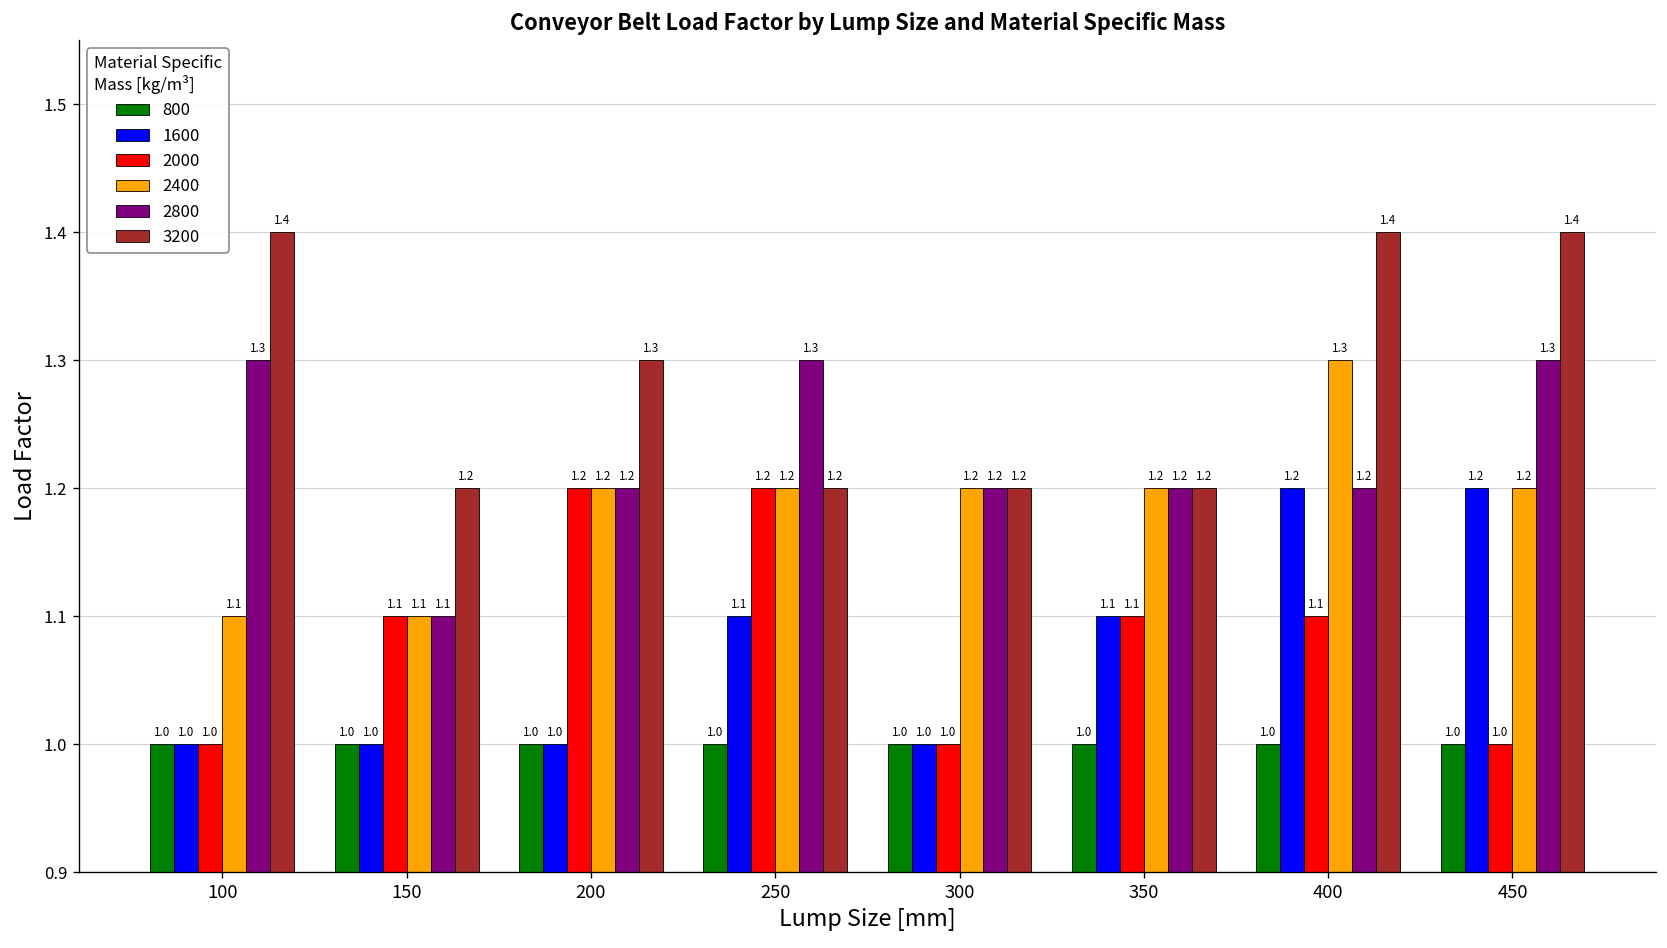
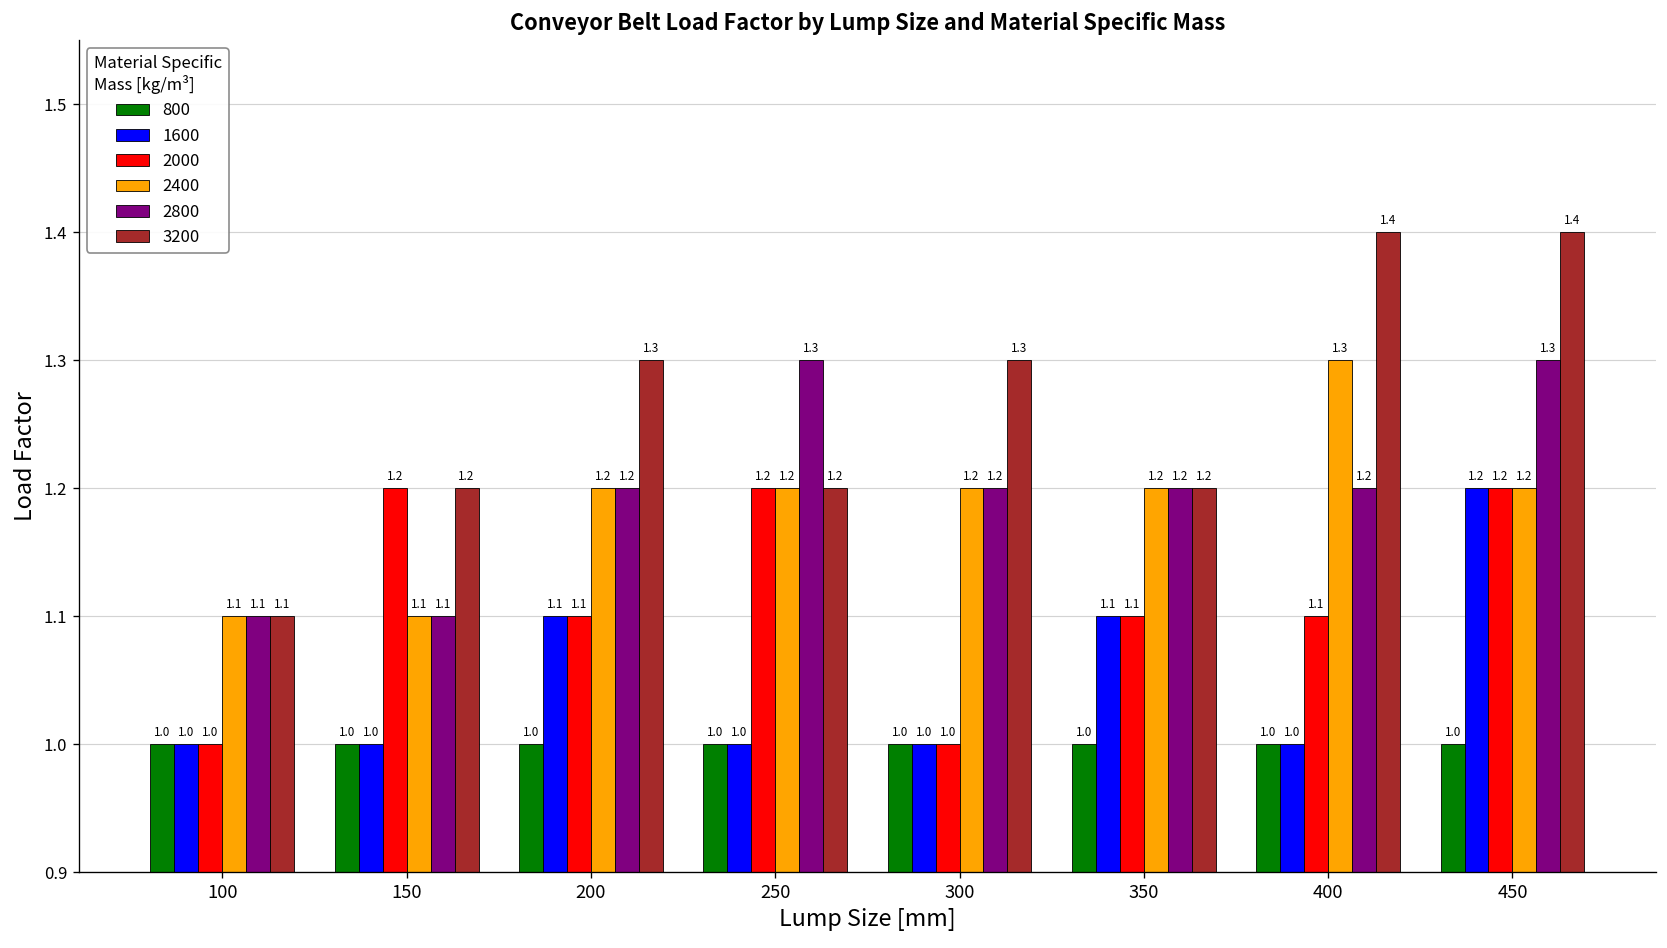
  {
    "800": {
      "100": 1.0,
      "150": 1.0,
      "200": 1.0,
      "250": 1.0,
      "300": 1.0,
      "350": 1.0,
      "400": 1.0,
      "450": 1.0
    },
    "1600": {
      "100": 1.0,
      "150": 1.0,
-     "200": 1.0,
-     "250": 1.1,
+     "200": 1.1,
+     "250": 1.0,
      "300": 1.0,
      "350": 1.1,
-     "400": 1.2,
+     "400": 1.0,
      "450": 1.2
    },
    "2000": {
      "100": 1.0,
-     "150": 1.1,
-     "200": 1.2,
+     "150": 1.2,
+     "200": 1.1,
      "250": 1.2,
      "300": 1.0,
      "350": 1.1,
      "400": 1.1,
-     "450": 1.0
+     "450": 1.2
    },
    "2400": {
      "100": 1.1,
      "150": 1.1,
      "200": 1.2,
      "250": 1.2,
      "300": 1.2,
      "350": 1.2,
      "400": 1.3,
      "450": 1.2
    },
    "2800": {
-     "100": 1.3,
+     "100": 1.1,
      "150": 1.1,
      "200": 1.2,
      "250": 1.3,
      "300": 1.2,
      "350": 1.2,
      "400": 1.2,
      "450": 1.3
    },
    "3200": {
-     "100": 1.4,
+     "100": 1.1,
      "150": 1.2,
      "200": 1.3,
      "250": 1.2,
-     "300": 1.2,
+     "300": 1.3,
      "350": 1.2,
      "400": 1.4,
      "450": 1.4
    }
  }
